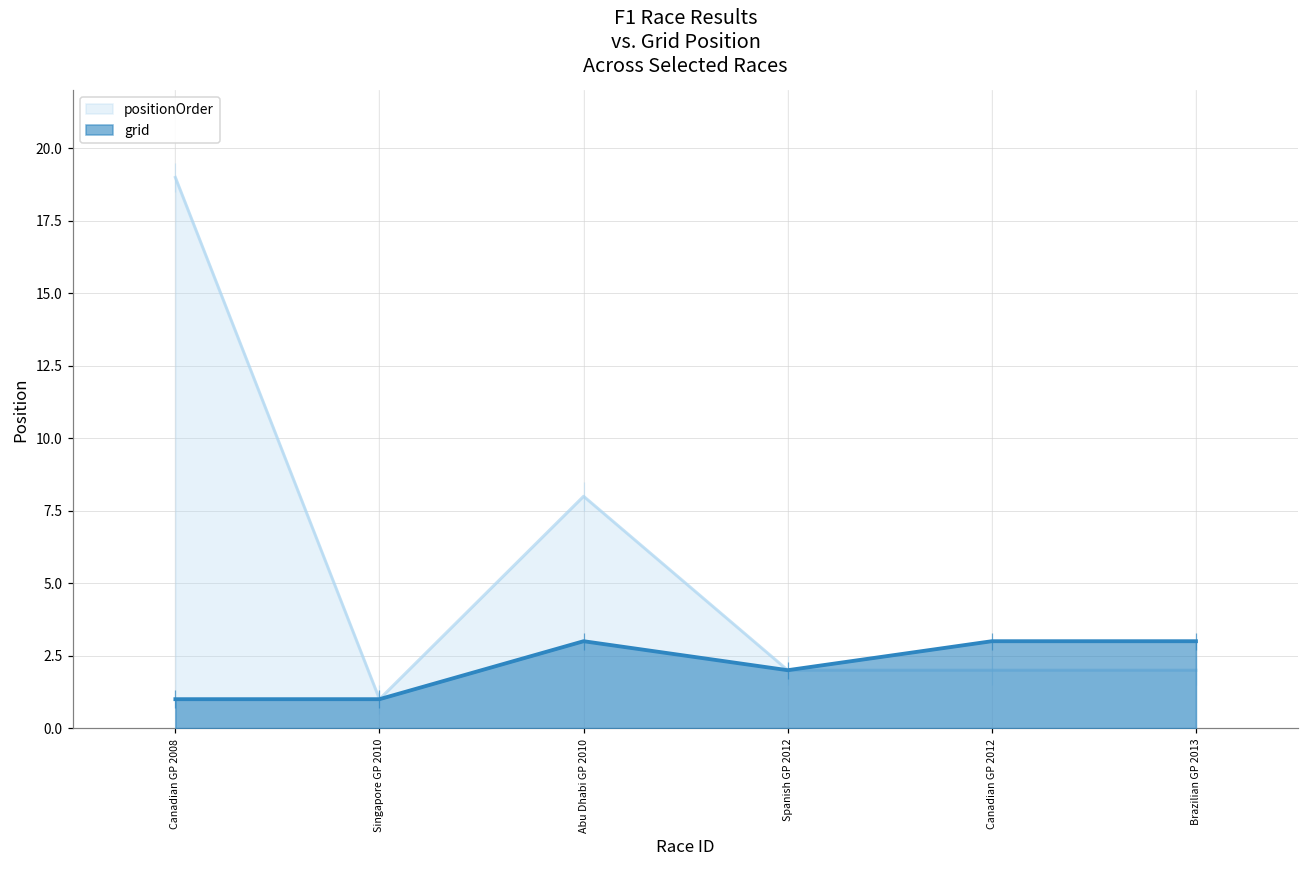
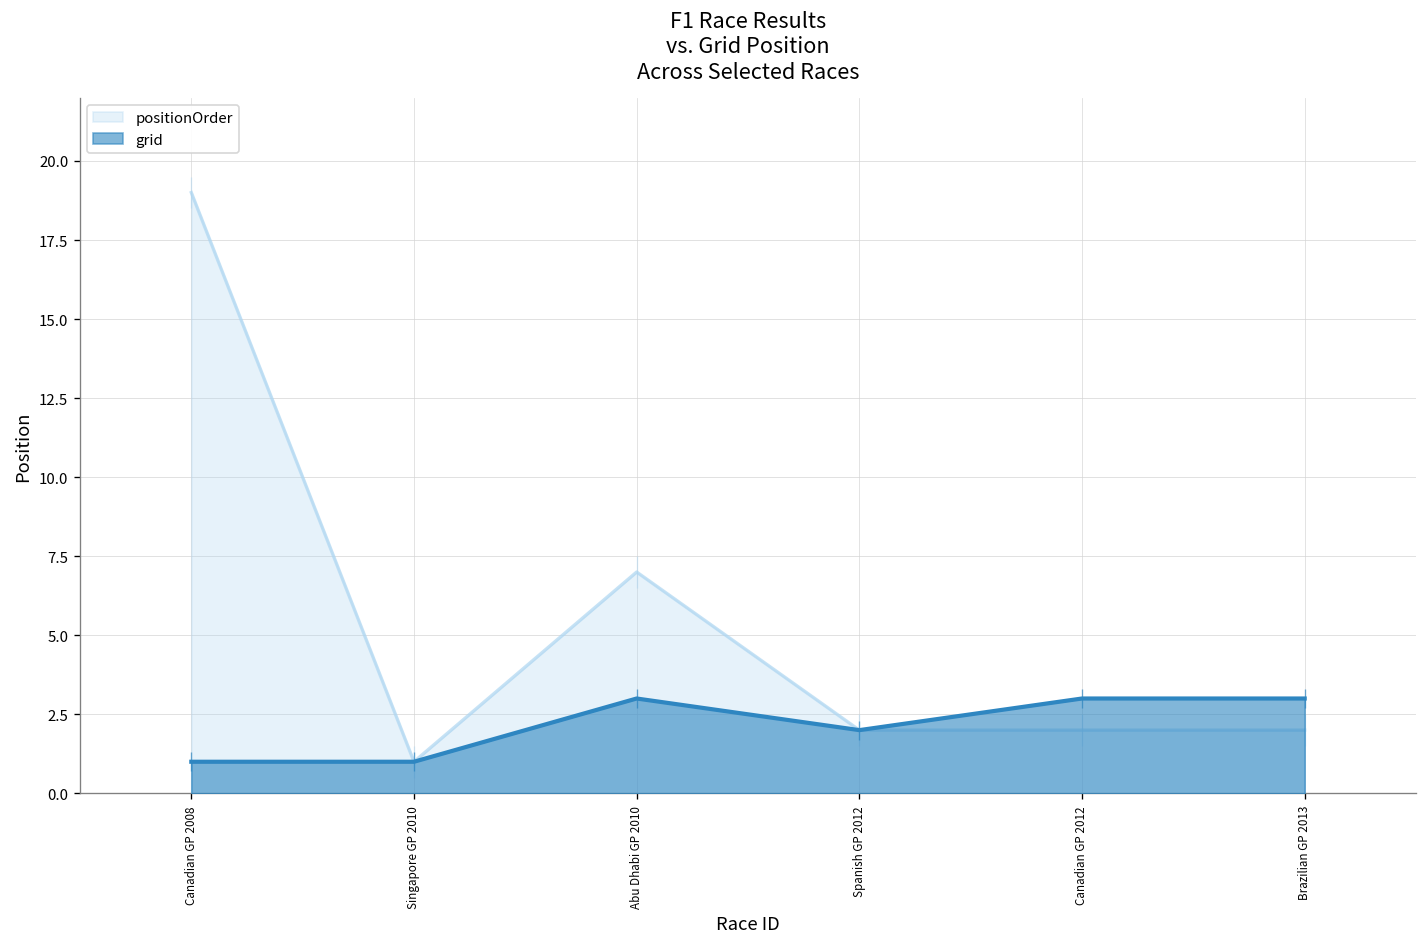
  {
    "positionOrder": {
      "Canadian GP 2008": 19,
-     "Abu Dhabi GP 2010": 8,
+     "Abu Dhabi GP 2010": 7,
      "Canadian GP 2012": 2,
      "Brazilian GP 2013": 2
    },
    "grid": {
      "Canadian GP 2008": 1,
      "Abu Dhabi GP 2010": 3,
      "Canadian GP 2012": 3,
      "Brazilian GP 2013": 3
    }
  }
